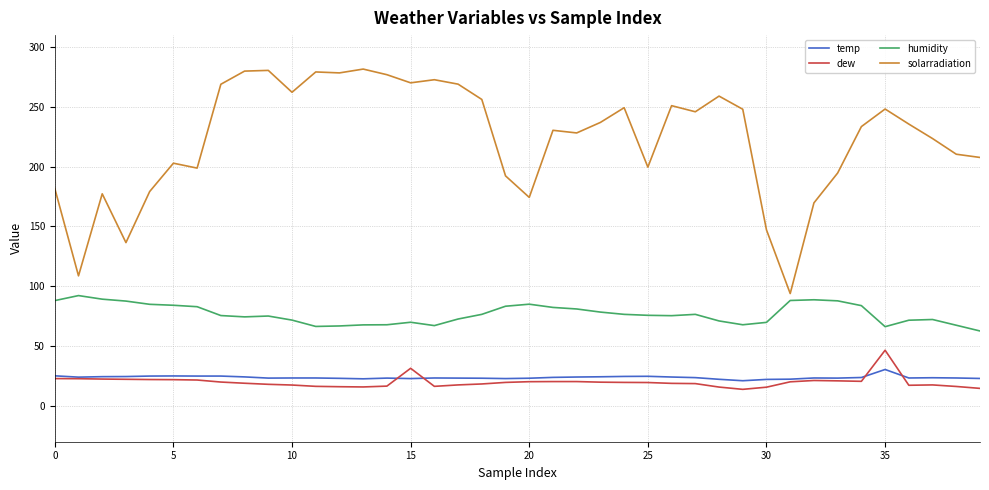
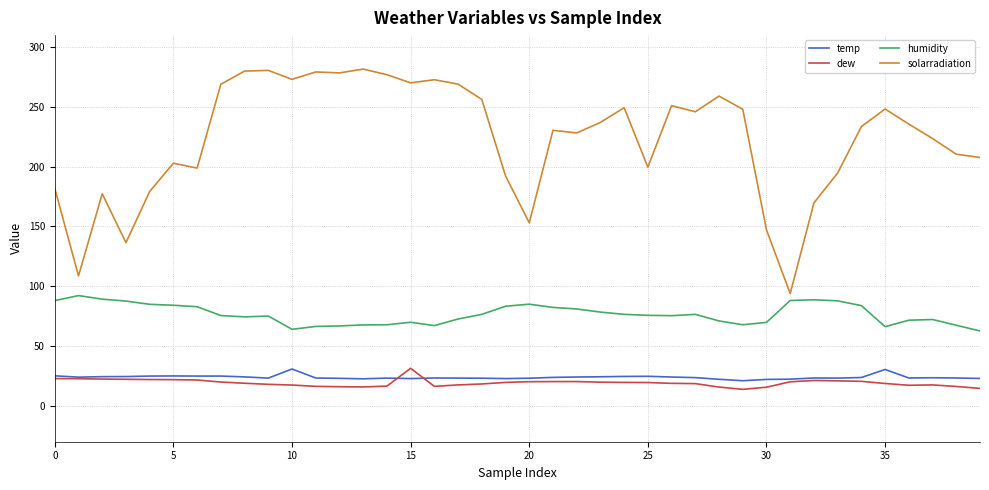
  {
    "temp": {
      "0": 25,
      "5": 25,
-     "10": 23,
+     "10": 31,
      "15": 23,
      "20": 23,
      "25": 25,
      "30": 22,
      "35": 30
    },
    "dew": {
      "0": 23,
      "5": 22,
      "10": 17,
      "15": 31,
      "20": 20,
      "25": 20,
      "30": 16,
-     "35": 47
+     "35": 19
    },
    "humidity": {
      "0": 88,
      "5": 84,
-     "10": 72,
+     "10": 64,
      "15": 70,
      "20": 85,
      "25": 76,
      "30": 70,
      "35": 66
    },
    "solarradiation": {
      "0": 182,
      "5": 203,
-     "10": 262,
+     "10": 273,
      "15": 270,
-     "20": 174,
+     "20": 153,
      "25": 200,
      "30": 147,
      "35": 248
    }
  }
